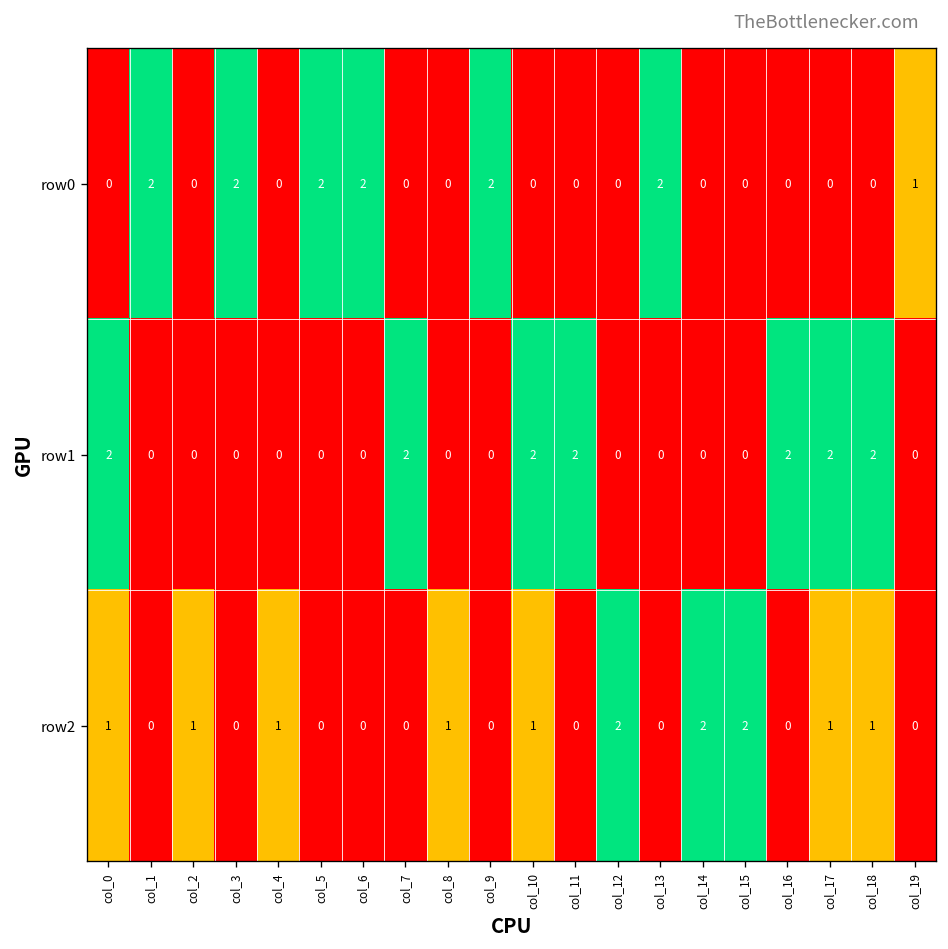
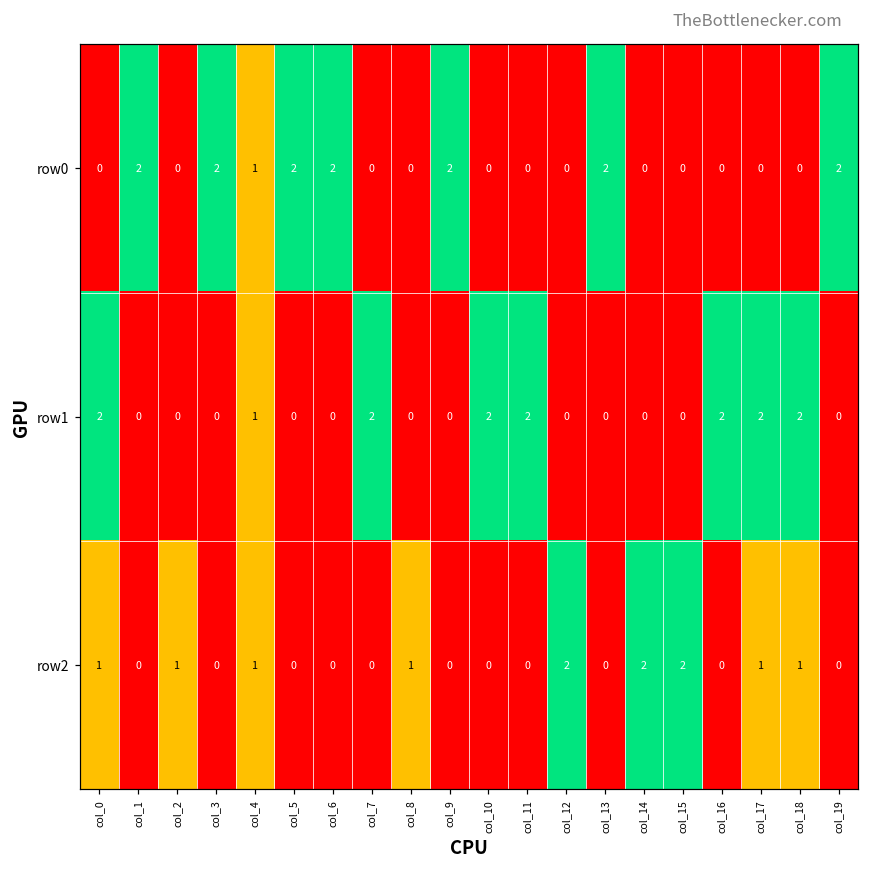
  {
    "row0": {
      "col_0": 0,
      "col_1": 2,
      "col_2": 0,
      "col_3": 2,
-     "col_4": 0,
+     "col_4": 1,
      "col_5": 2,
      "col_6": 2,
      "col_7": 0,
      "col_8": 0,
      "col_9": 2,
      "col_10": 0,
      "col_11": 0,
      "col_12": 0,
      "col_13": 2,
      "col_14": 0,
      "col_15": 0,
      "col_16": 0,
      "col_17": 0,
      "col_18": 0,
-     "col_19": 1
+     "col_19": 2
    },
    "row1": {
      "col_0": 2,
      "col_1": 0,
      "col_2": 0,
      "col_3": 0,
-     "col_4": 0,
+     "col_4": 1,
      "col_5": 0,
      "col_6": 0,
      "col_7": 2,
      "col_8": 0,
      "col_9": 0,
      "col_10": 2,
      "col_11": 2,
      "col_12": 0,
      "col_13": 0,
      "col_14": 0,
      "col_15": 0,
      "col_16": 2,
      "col_17": 2,
      "col_18": 2,
      "col_19": 0
    },
    "row2": {
      "col_0": 1,
      "col_1": 0,
      "col_2": 1,
      "col_3": 0,
      "col_4": 1,
      "col_5": 0,
      "col_6": 0,
      "col_7": 0,
      "col_8": 1,
      "col_9": 0,
-     "col_10": 1,
+     "col_10": 0,
      "col_11": 0,
      "col_12": 2,
      "col_13": 0,
      "col_14": 2,
      "col_15": 2,
      "col_16": 0,
      "col_17": 1,
      "col_18": 1,
      "col_19": 0
    }
  }
